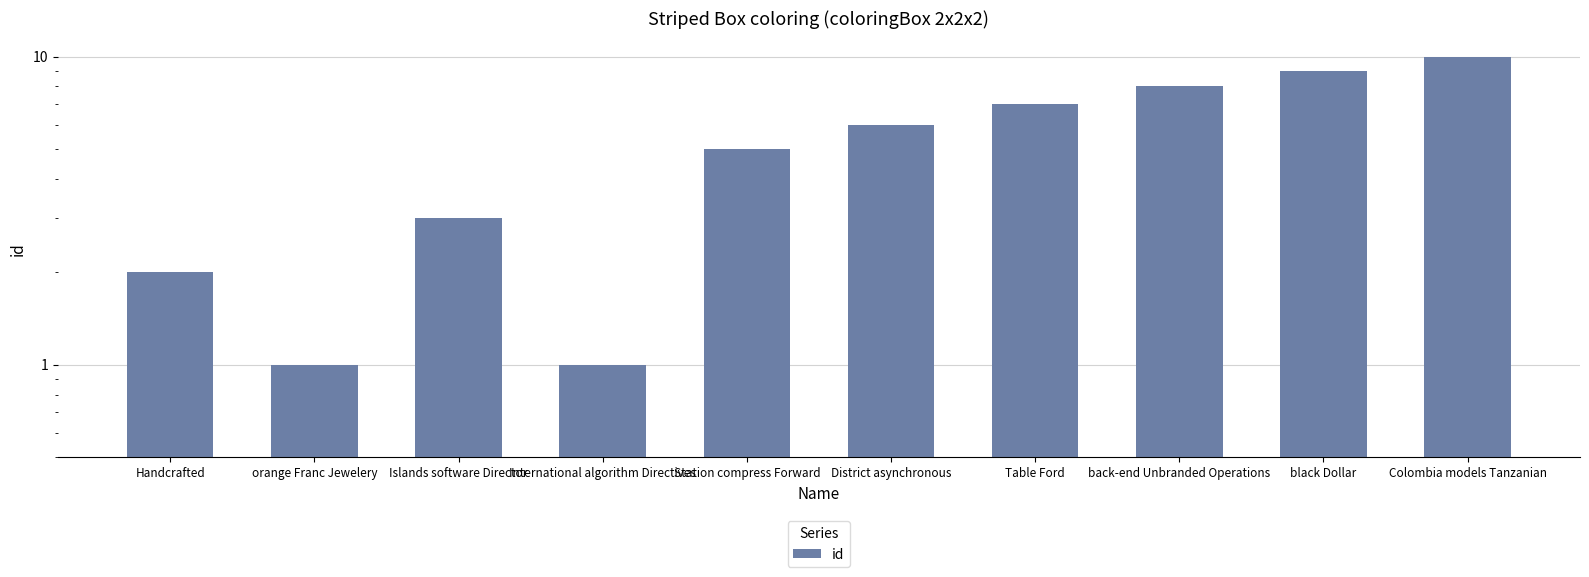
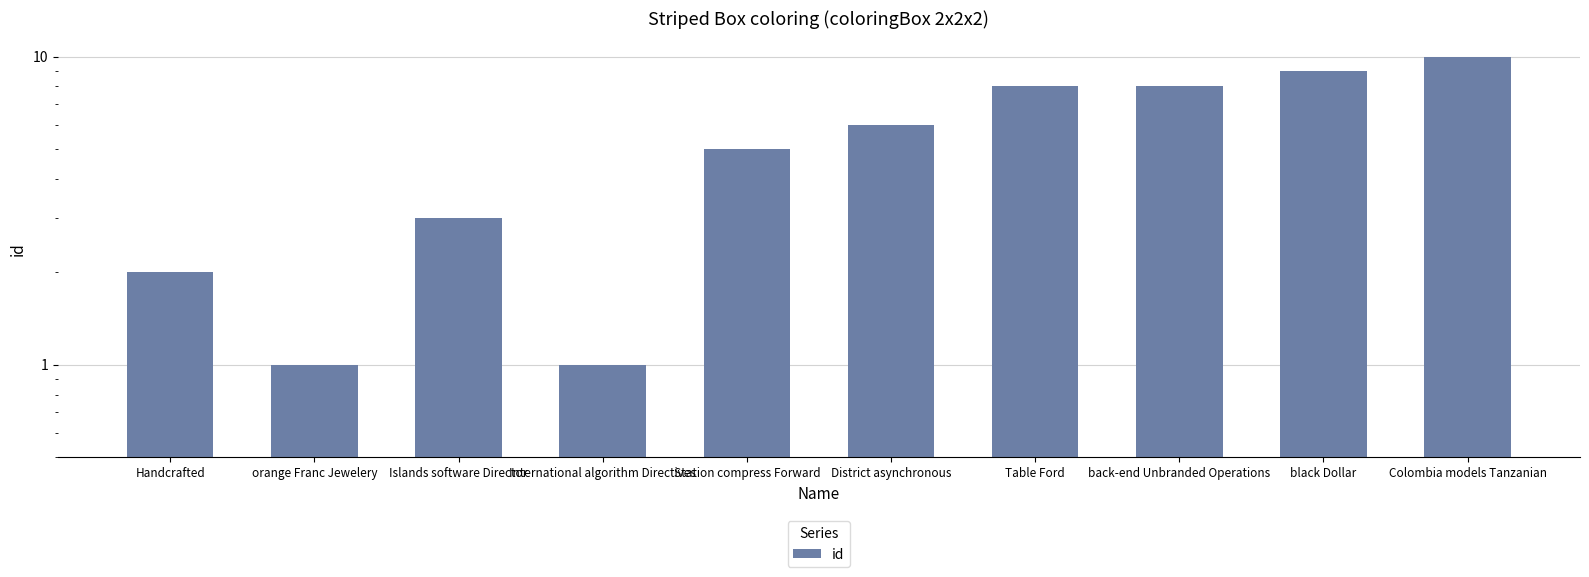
  {
    "Handcrafted": 2,
    "orange Franc Jewelery": 1,
    "Islands software Director": 3,
    "International algorithm Directives": 1,
    "District asynchronous": 6,
-   "Table Ford": 7,
+   "Table Ford": 8,
    "back-end Unbranded Operations": 8,
    "black Dollar": 9,
    "Colombia models Tanzanian": 10
  }
